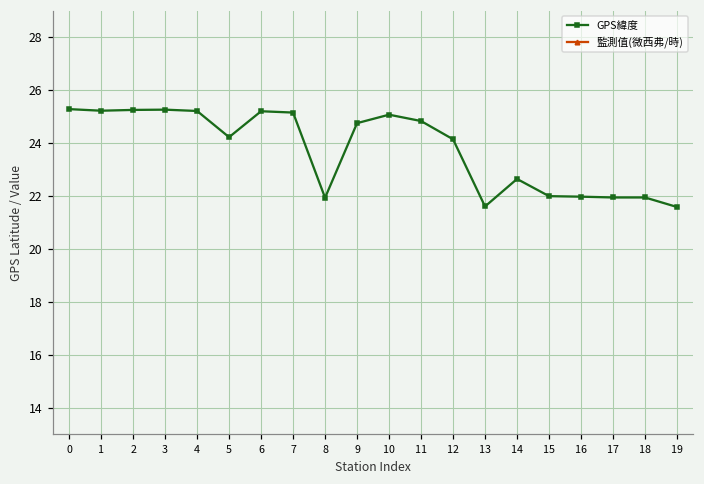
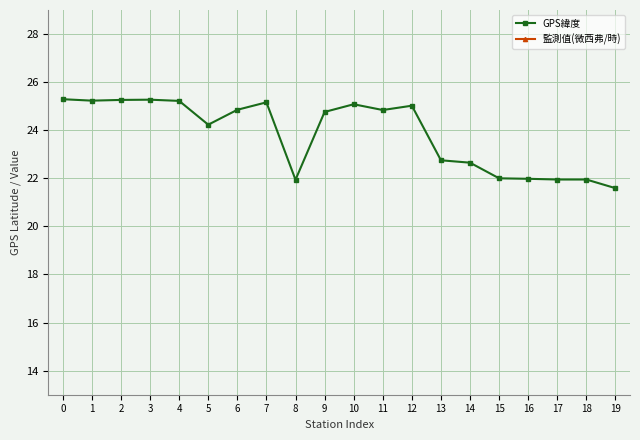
  {
    "GPS緯度": {
      "0": 25.3,
      "1": 25.2,
      "2": 25.3,
      "3": 25.3,
      "4": 25.2,
      "5": 24.2,
-     "6": 25.2,
+     "6": 24.9,
      "7": 25.2,
      "8": 21.9,
      "9": 24.8,
      "10": 25.1,
      "11": 24.8,
-     "12": 24.2,
-     "13": 21.6,
+     "12": 25.0,
+     "13": 22.8,
      "14": 22.7,
      "15": 22.0,
      "16": 22.0,
      "17": 22.0,
      "18": 22.0,
      "19": 21.6
    }
  }
